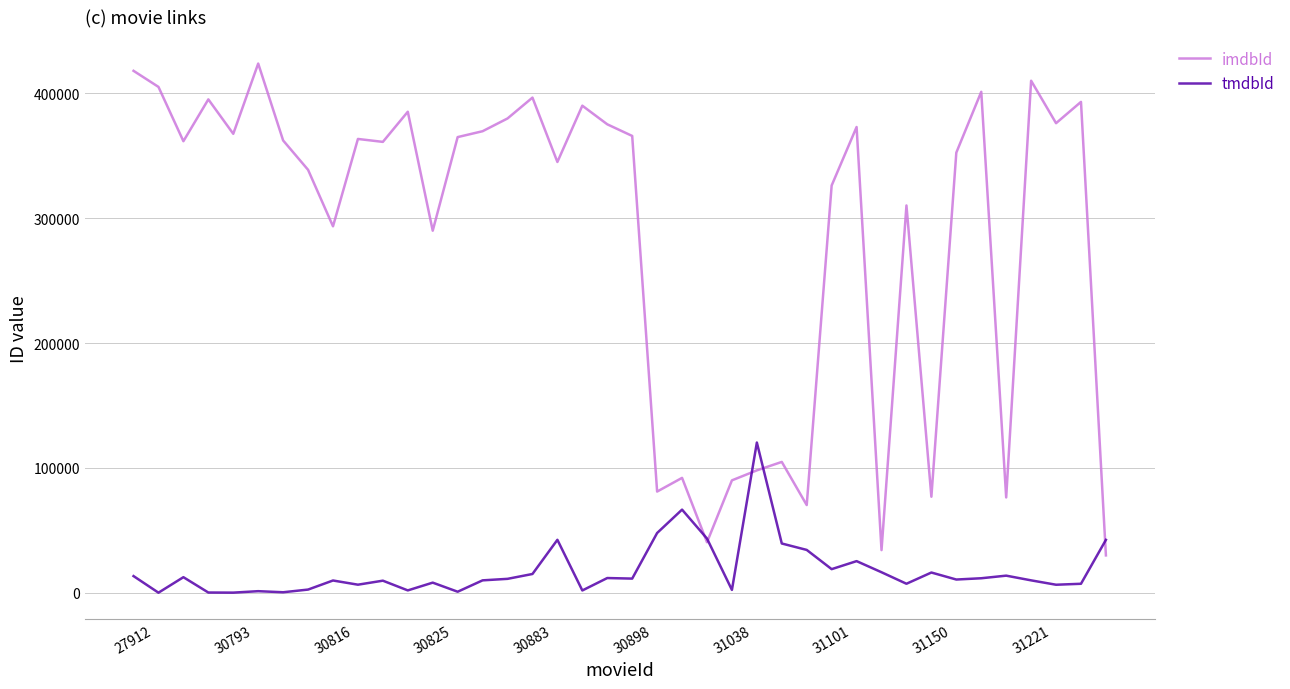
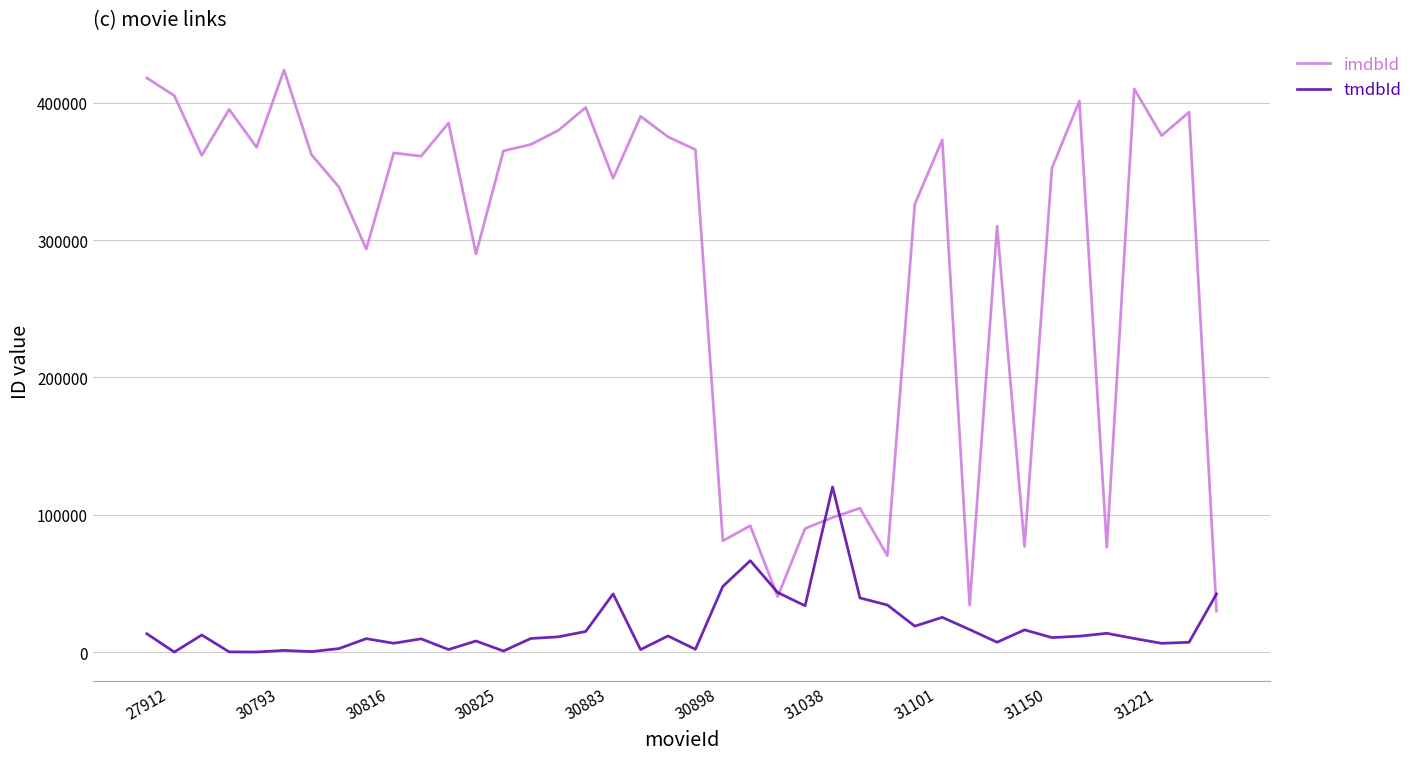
  {
    "imdbId": {
      "27912": 418000,
      "30793": 368000,
      "30816": 294000,
      "30825": 290000,
      "30883": 397000,
      "30898": 366000,
      "31038": 90000,
      "31101": 326000,
      "31150": 77000,
      "31221": 410000
    },
    "tmdbId": {
      "27912": 13000,
      "30793": 0,
      "30816": 10000,
      "30825": 8000,
      "30883": 15000,
-     "30898": 11000,
-     "31038": 2000,
+     "30898": 2000,
+     "31038": 34000,
      "31101": 19000,
      "31150": 16000,
      "31221": 10000
    }
  }
